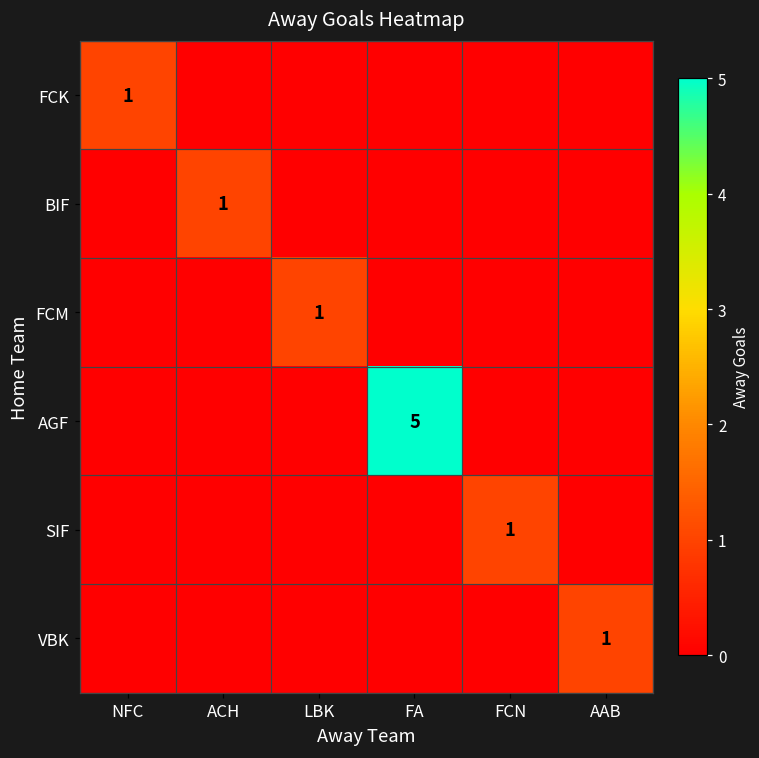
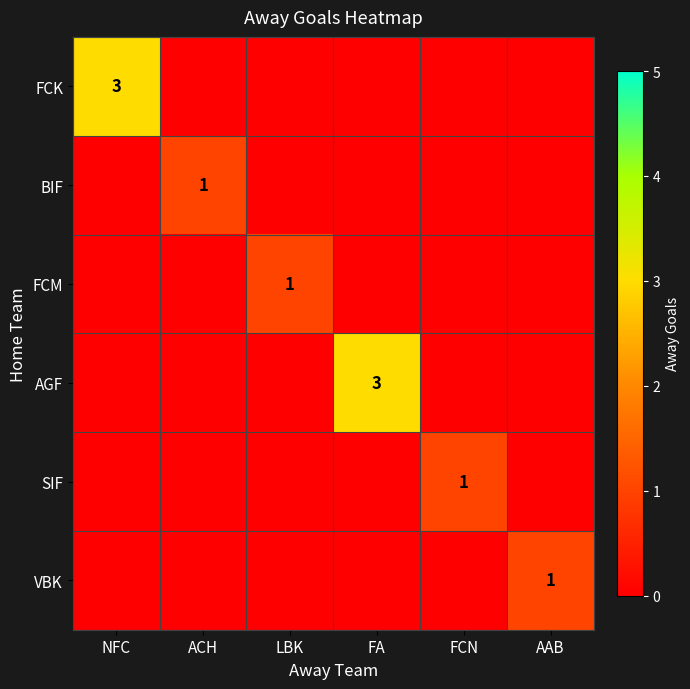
  {
    "FCK": {
-     "NFC": 1
+     "NFC": 3
    },
    "BIF": {
      "ACH": 1
    },
    "FCM": {
      "LBK": 1
    },
    "AGF": {
-     "FA": 5
+     "FA": 3
    },
    "SIF": {
      "FCN": 1
    },
    "VBK": {
      "AAB": 1
    }
  }
